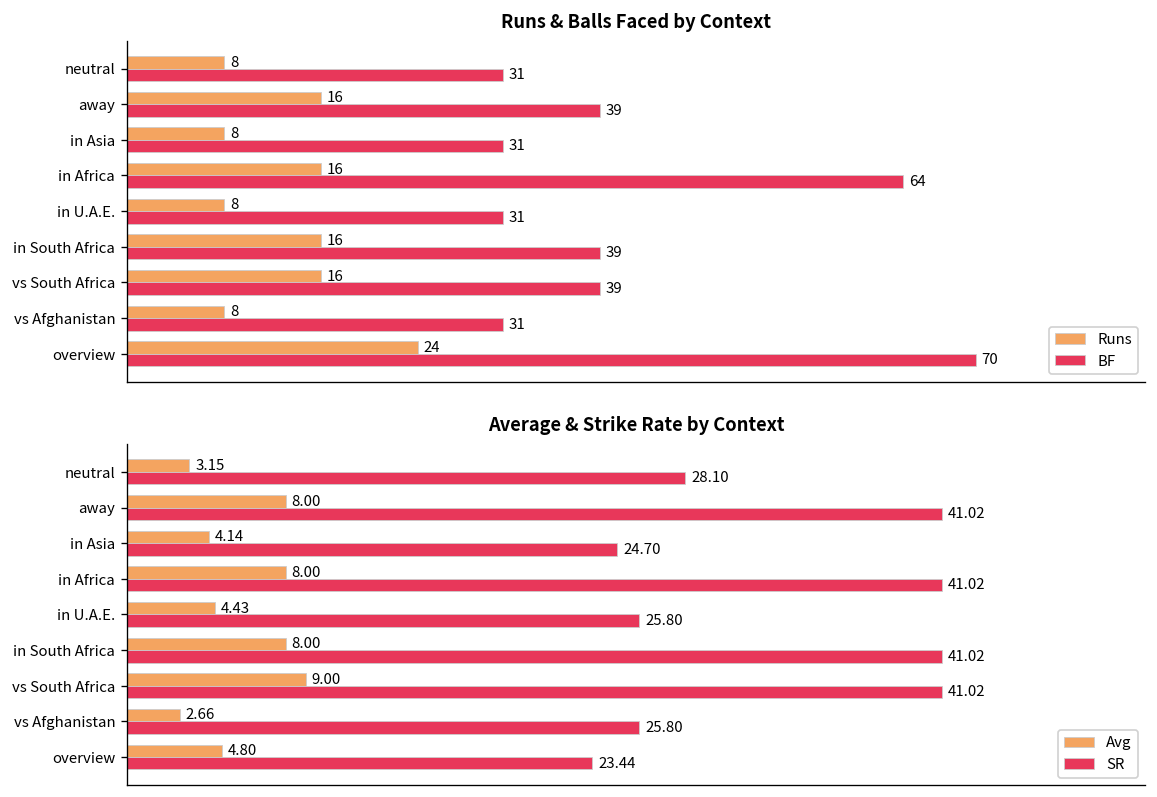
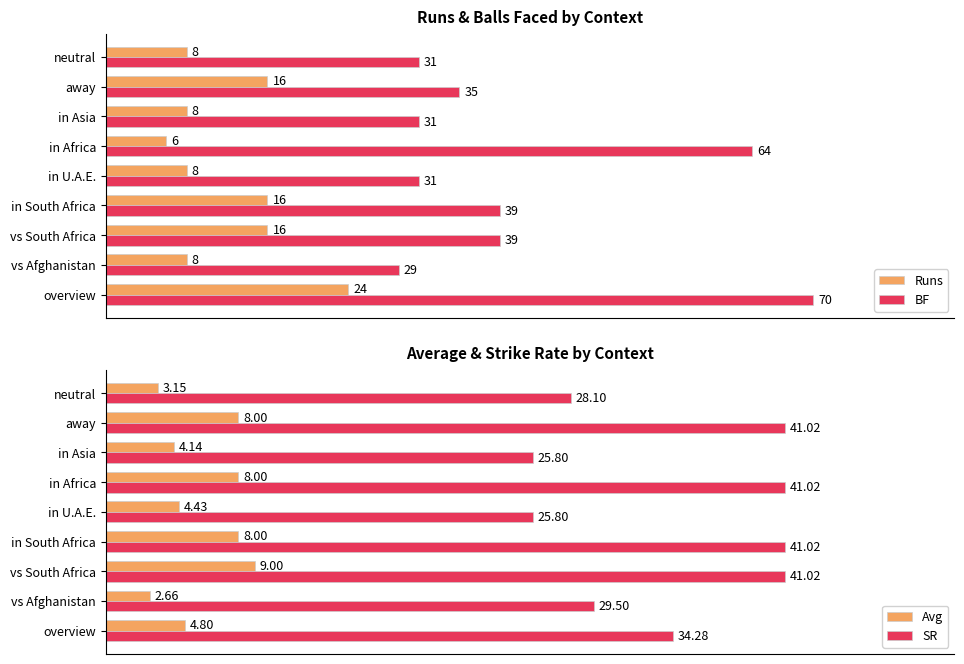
  {
    "Runs & Balls Faced by Context": {
      "Runs": {
        "neutral": 8,
        "away": 16,
        "in Asia": 8,
-       "in Africa": 16,
+       "in Africa": 6,
        "in U.A.E.": 8,
        "in South Africa": 16,
        "vs South Africa": 16,
        "vs Afghanistan": 8,
        "overview": 24
      },
      "BF": {
        "neutral": 31,
-       "away": 39,
+       "away": 35,
        "in Asia": 31,
        "in Africa": 64,
        "in U.A.E.": 31,
        "in South Africa": 39,
        "vs South Africa": 39,
-       "vs Afghanistan": 31,
+       "vs Afghanistan": 29,
        "overview": 70
      }
    },
    "Average & Strike Rate by Context": {
      "Avg": {
        "neutral": 3.15,
        "away": 8.00,
        "in Asia": 4.14,
        "in Africa": 8.00,
        "in U.A.E.": 4.43,
        "in South Africa": 8.00,
        "vs South Africa": 9.00,
        "vs Afghanistan": 2.66,
        "overview": 4.80
      },
      "SR": {
        "neutral": 28.10,
        "away": 41.02,
-       "in Asia": 24.70,
+       "in Asia": 25.80,
        "in Africa": 41.02,
        "in U.A.E.": 25.80,
        "in South Africa": 41.02,
        "vs South Africa": 41.02,
-       "vs Afghanistan": 25.80,
-       "overview": 23.44
+       "vs Afghanistan": 29.50,
+       "overview": 34.28
      }
    }
  }
